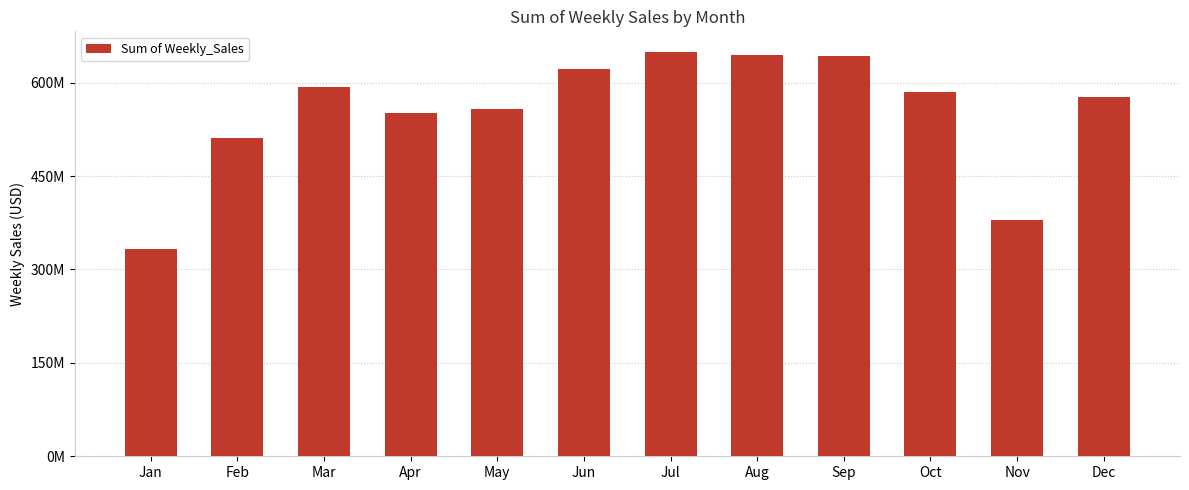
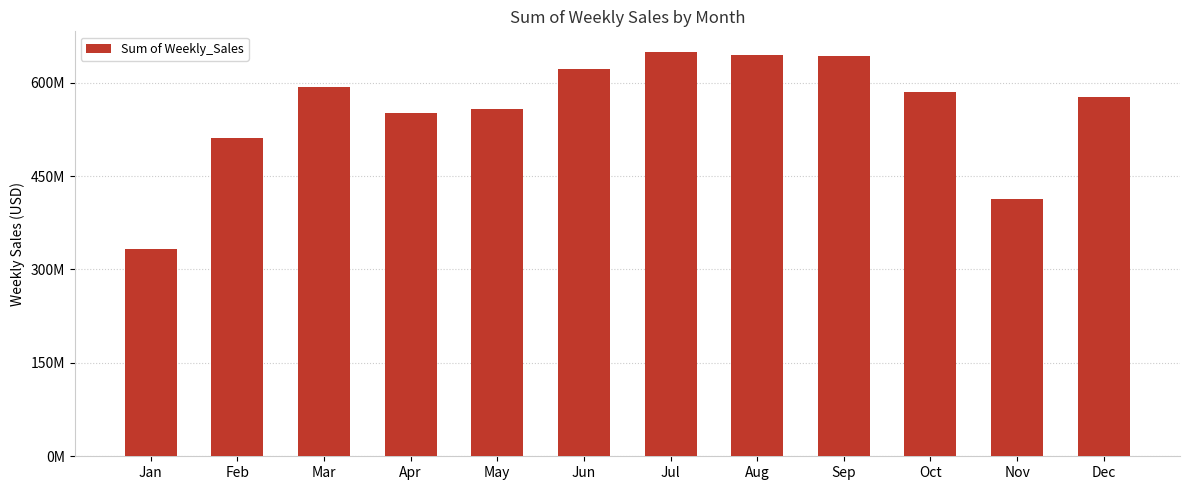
  {
    "Jan": 330000000,
    "Feb": 510000000,
    "Mar": 590000000,
    "Apr": 550000000,
    "May": 560000000,
    "Jun": 620000000,
    "Jul": 650000000,
    "Aug": 640000000,
    "Sep": 640000000,
    "Oct": 580000000,
-   "Nov": 380000000,
+   "Nov": 410000000,
    "Dec": 580000000
  }
